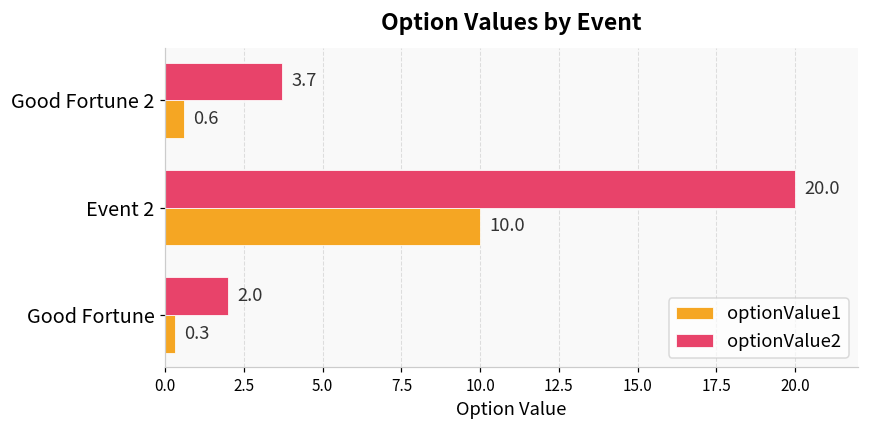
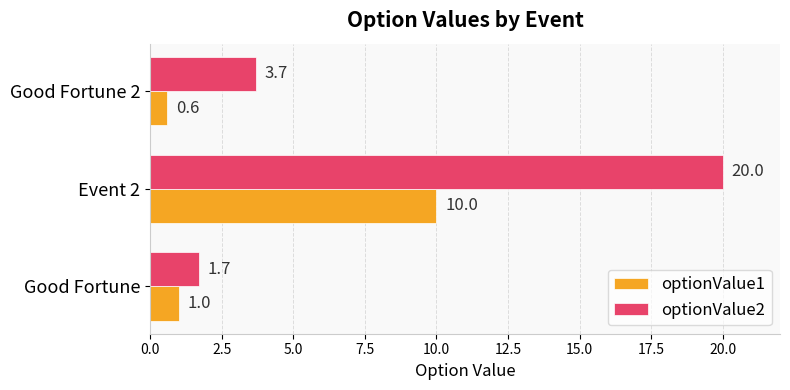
  {
    "optionValue1": {
      "Good Fortune 2": 0.6,
      "Event 2": 10.0,
-     "Good Fortune": 0.3
+     "Good Fortune": 1.0
    },
    "optionValue2": {
      "Good Fortune 2": 3.7,
      "Event 2": 20.0,
-     "Good Fortune": 2.0
+     "Good Fortune": 1.7
    }
  }
